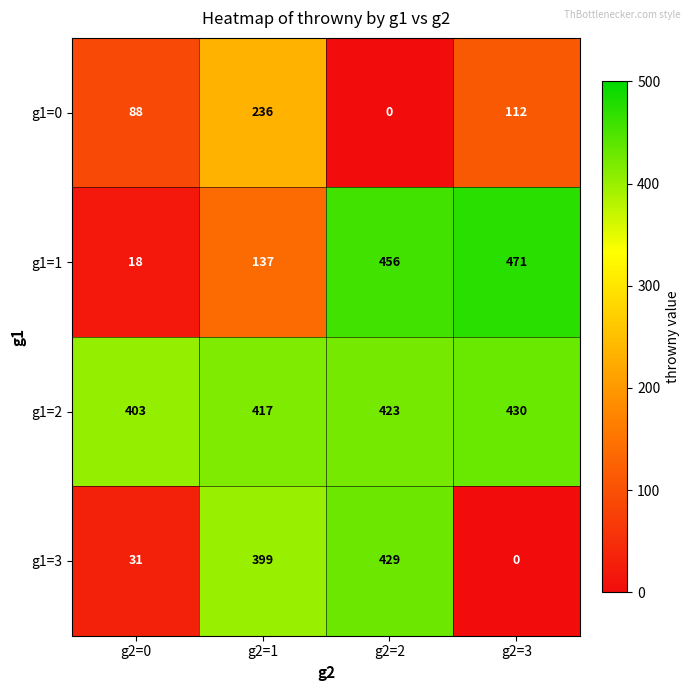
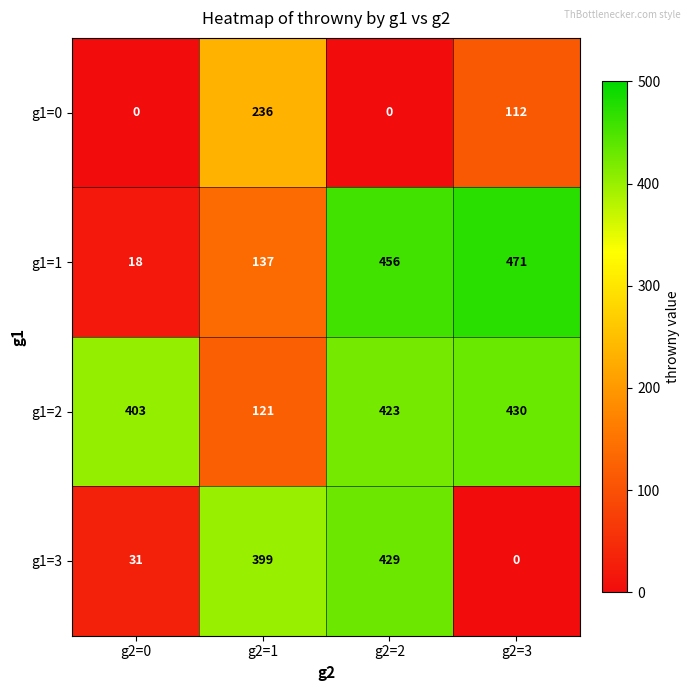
  {
    "g1=0": {
-     "g2=0": 88,
+     "g2=0": 0,
      "g2=1": 236,
      "g2=2": 0,
      "g2=3": 112
    },
    "g1=1": {
      "g2=0": 18,
      "g2=1": 137,
      "g2=2": 456,
      "g2=3": 471
    },
    "g1=2": {
      "g2=0": 403,
-     "g2=1": 417,
+     "g2=1": 121,
      "g2=2": 423,
      "g2=3": 430
    },
    "g1=3": {
      "g2=0": 31,
      "g2=1": 399,
      "g2=2": 429,
      "g2=3": 0
    }
  }
